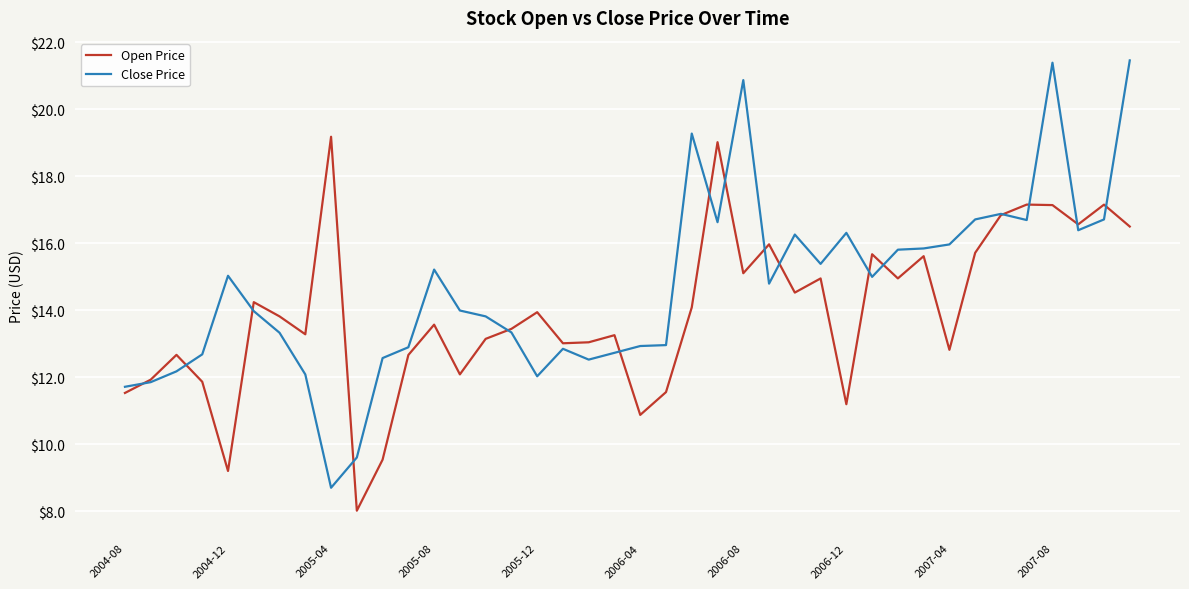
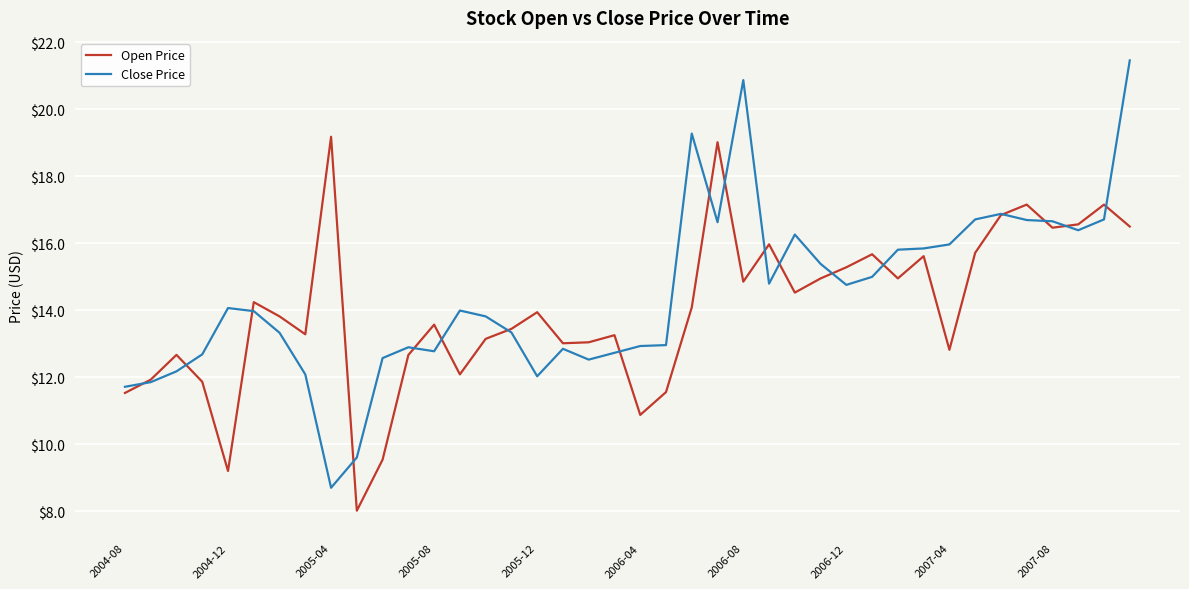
  {
    "Open Price": {
      "2004-08": "$11.5",
      "2004-12": "$9.2",
      "2005-04": "$19.2",
      "2005-08": "$13.6",
      "2005-12": "$13.9",
      "2006-04": "$10.9",
-     "2006-08": "$15.1",
-     "2006-12": "$11.2",
+     "2006-08": "$14.9",
+     "2006-12": "$15.3",
      "2007-04": "$12.8",
-     "2007-08": "$17.1"
+     "2007-08": "$16.5"
    },
    "Close Price": {
      "2004-08": "$11.7",
-     "2004-12": "$15.0",
+     "2004-12": "$14.1",
      "2005-04": "$8.7",
-     "2005-08": "$15.2",
+     "2005-08": "$12.8",
      "2005-12": "$12.0",
      "2006-04": "$12.9",
      "2006-08": "$20.9",
-     "2006-12": "$16.3",
+     "2006-12": "$14.8",
      "2007-04": "$16.0",
-     "2007-08": "$21.4"
+     "2007-08": "$16.7"
    }
  }
